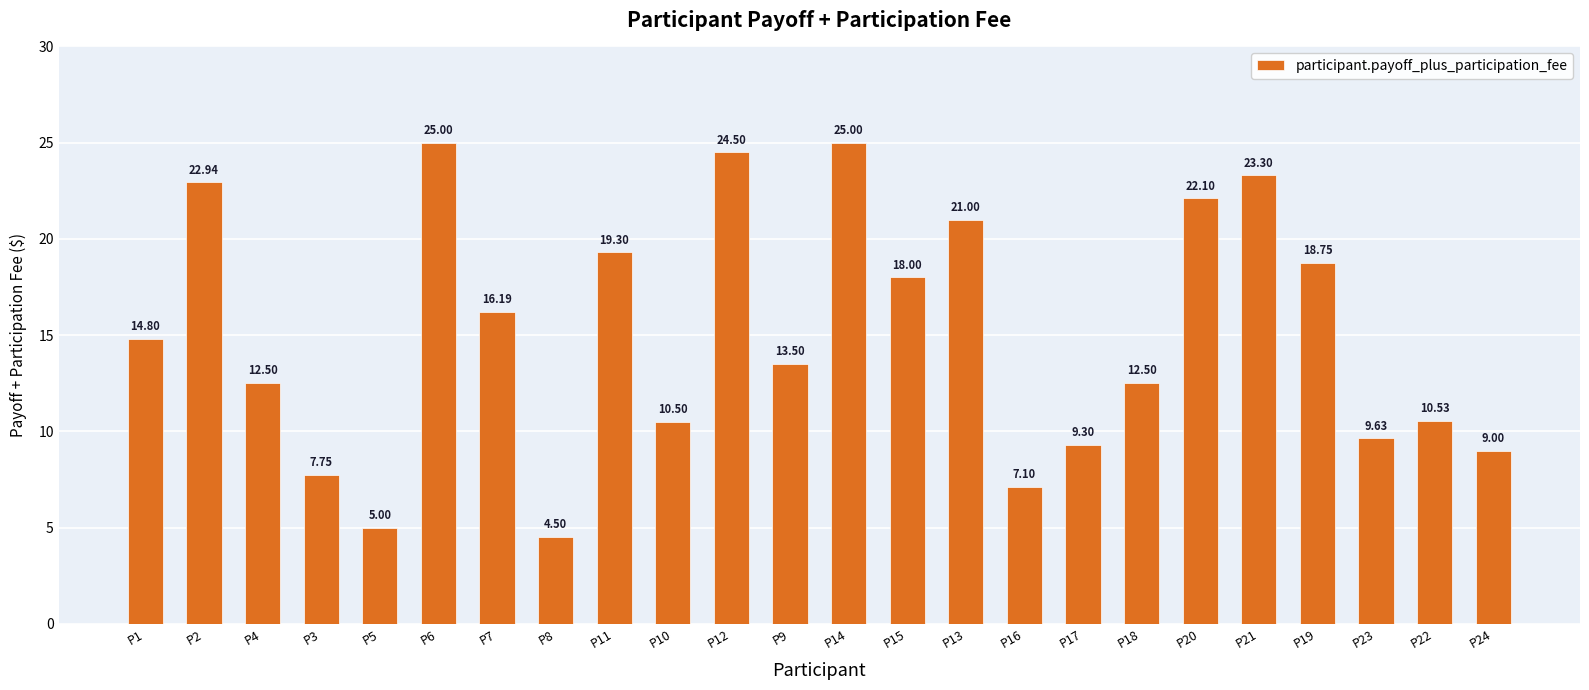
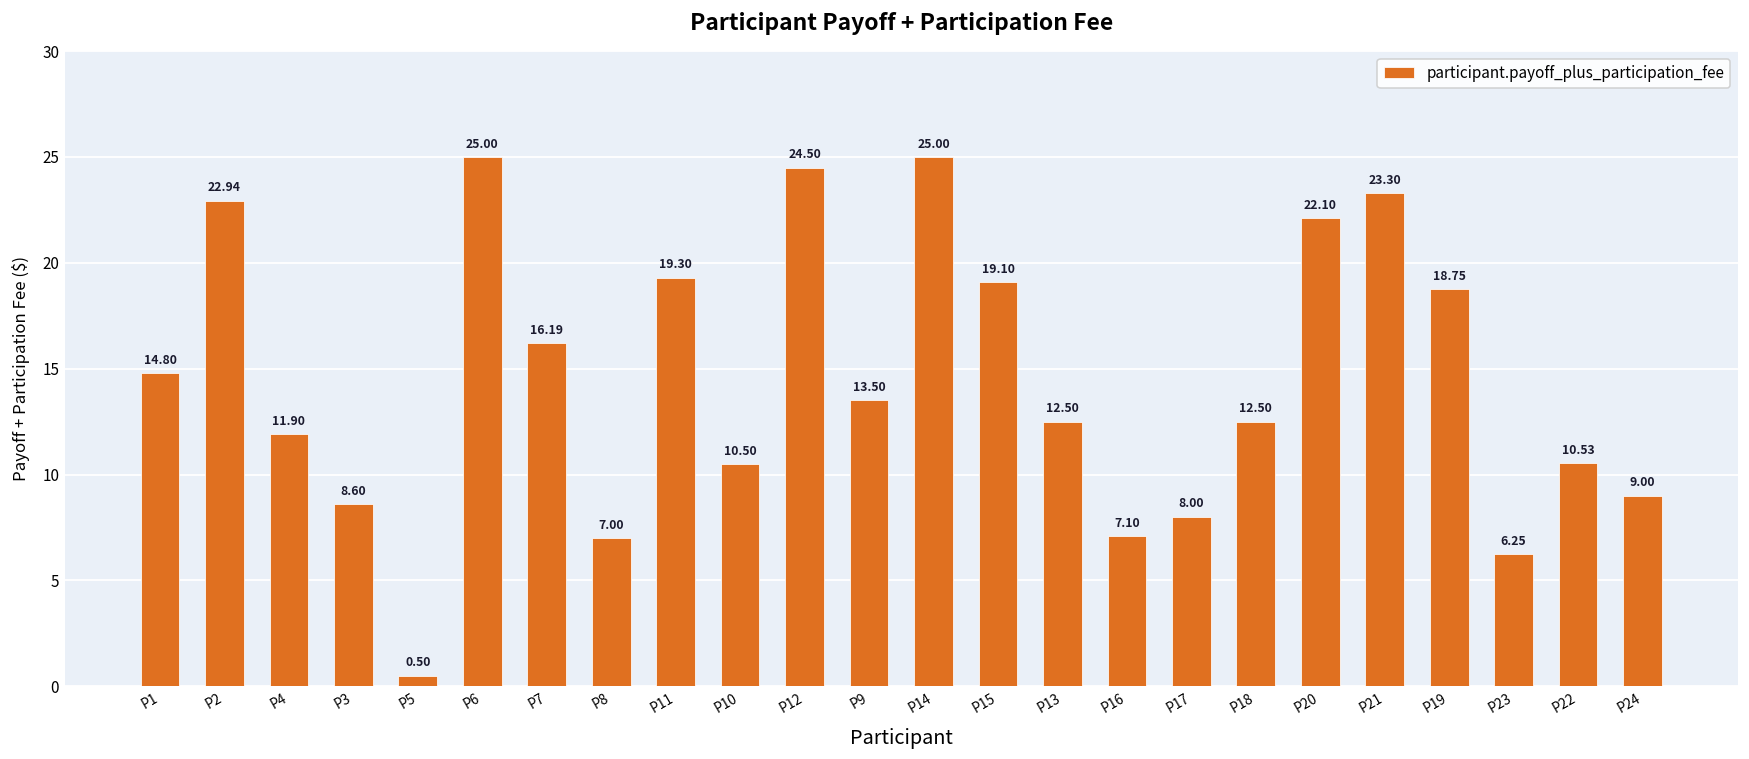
  {
    "P1": 14.80,
    "P2": 22.94,
-   "P4": 12.50,
-   "P3": 7.75,
-   "P5": 5.00,
+   "P4": 11.90,
+   "P3": 8.60,
+   "P5": 0.50,
    "P6": 25.00,
    "P7": 16.19,
-   "P8": 4.50,
+   "P8": 7.00,
    "P11": 19.30,
    "P10": 10.50,
    "P12": 24.50,
    "P9": 13.50,
    "P14": 25.00,
-   "P15": 18.00,
-   "P13": 21.00,
+   "P15": 19.10,
+   "P13": 12.50,
    "P16": 7.10,
-   "P17": 9.30,
+   "P17": 8.00,
    "P18": 12.50,
    "P20": 22.10,
    "P21": 23.30,
    "P19": 18.75,
-   "P23": 9.63,
+   "P23": 6.25,
    "P22": 10.53,
    "P24": 9.00
  }
